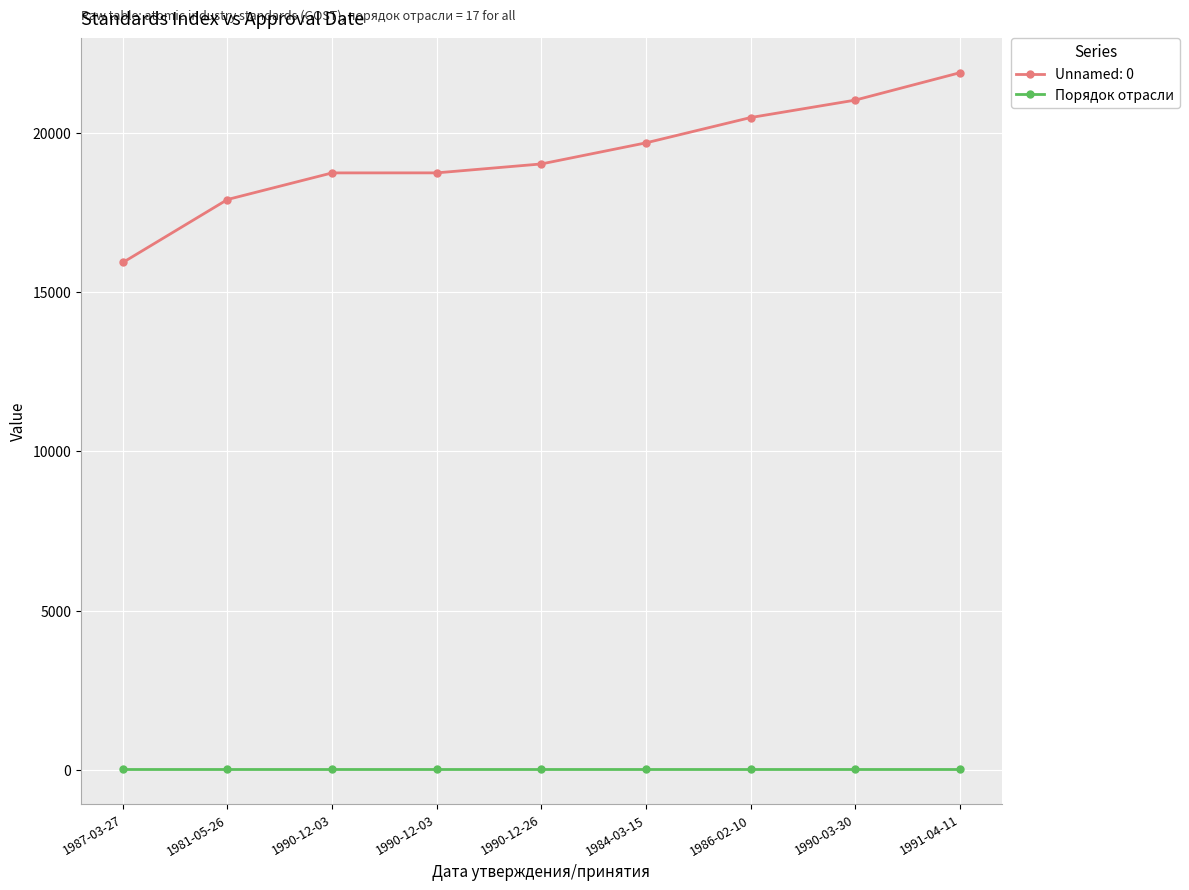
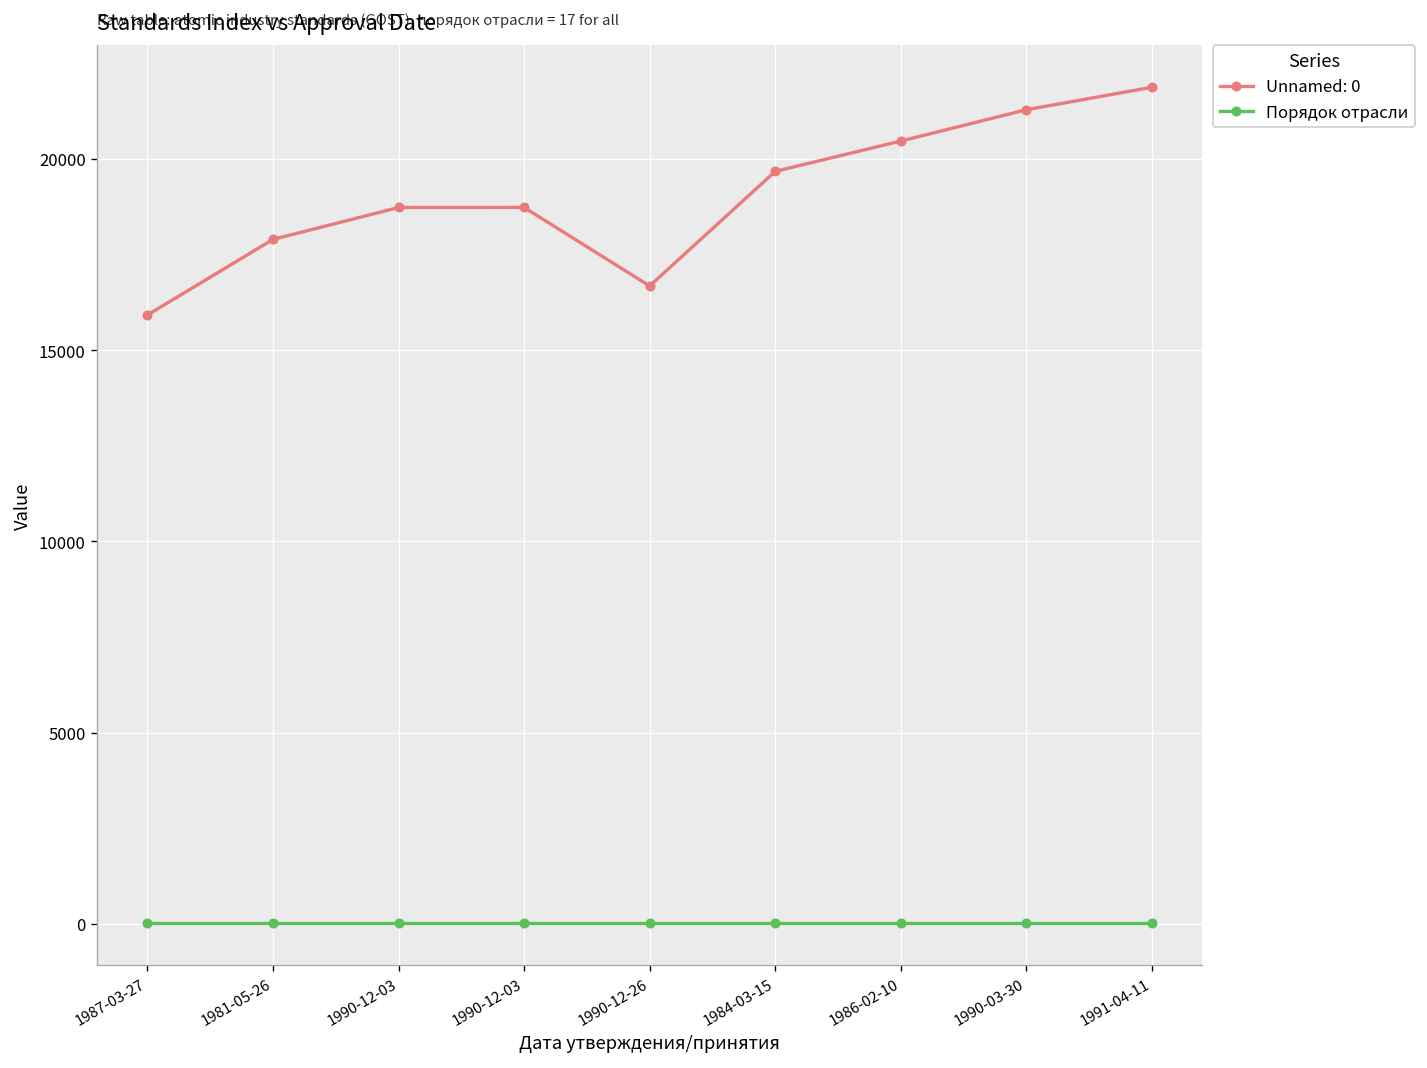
  {
    "Unnamed: 0": {
      "1987-03-27": 15900,
      "1981-05-26": 17900,
-     "1990-12-26": 19000,
+     "1990-12-26": 16700,
      "1984-03-15": 19700,
      "1986-02-10": 20500,
-     "1990-03-30": 21000,
+     "1990-03-30": 21300,
      "1991-04-11": 21900
    },
    "Порядок отрасли": {
      "1987-03-27": 0,
      "1981-05-26": 0,
      "1990-12-26": 0,
      "1984-03-15": 0,
      "1986-02-10": 0,
      "1990-03-30": 0,
      "1991-04-11": 0
    }
  }
